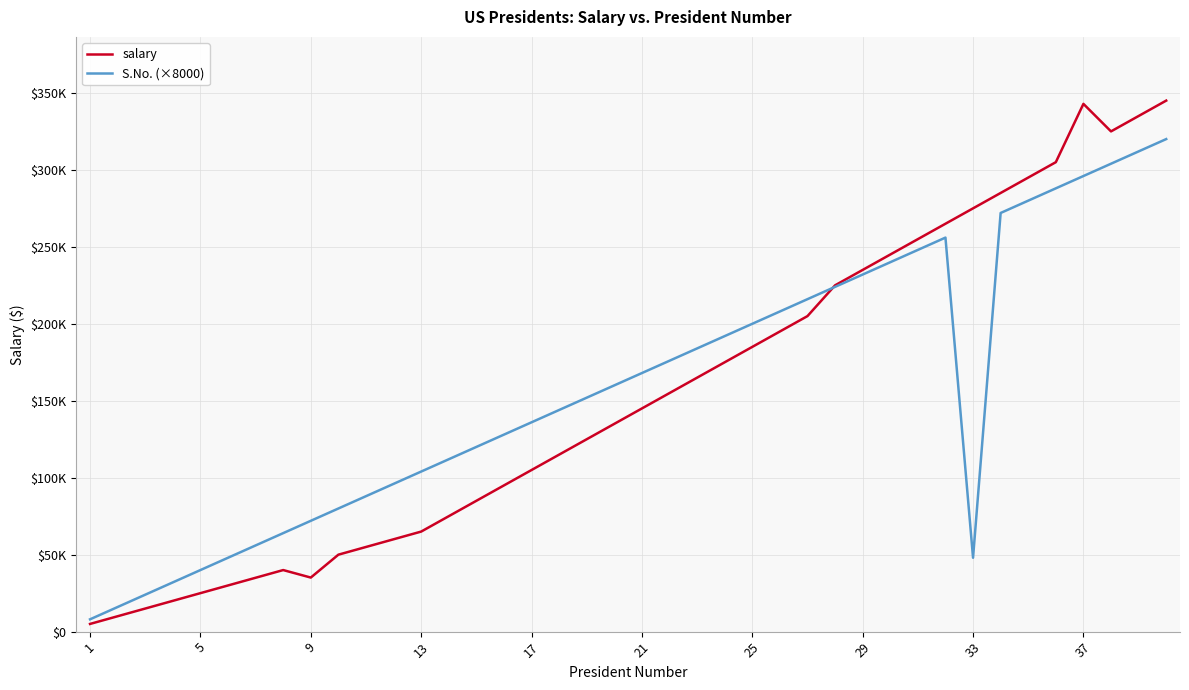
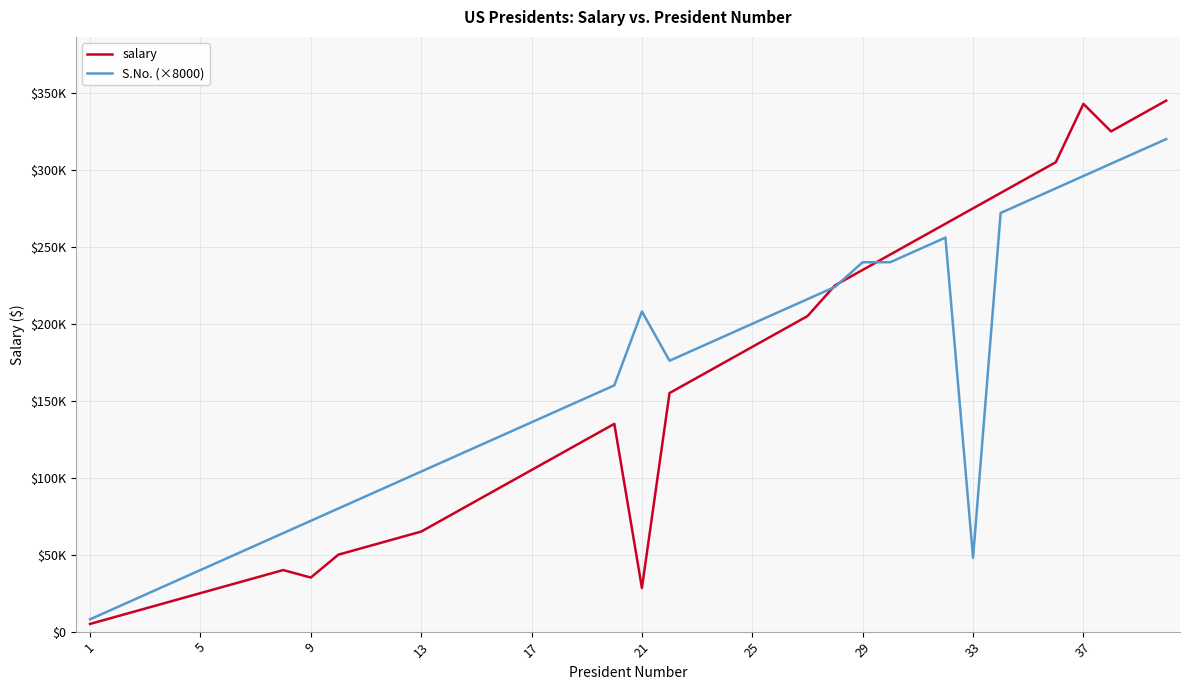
  {
    "salary": {
      "1": "$5000",
      "5": "$25000",
      "9": "$35000",
      "13": "$65000",
      "17": "$105000",
-     "21": "$145000",
+     "21": "$28000",
      "25": "$185000",
      "29": "$235000",
      "33": "$275000",
      "37": "$343000"
    },
    "S.No. (×8000)": {
      "1": "$8000",
      "5": "$40000",
      "9": "$72000",
      "13": "$104000",
      "17": "$136000",
-     "21": "$168000",
+     "21": "$208000",
      "25": "$200000",
-     "29": "$232000",
+     "29": "$240000",
      "33": "$48000",
      "37": "$296000"
    }
  }
